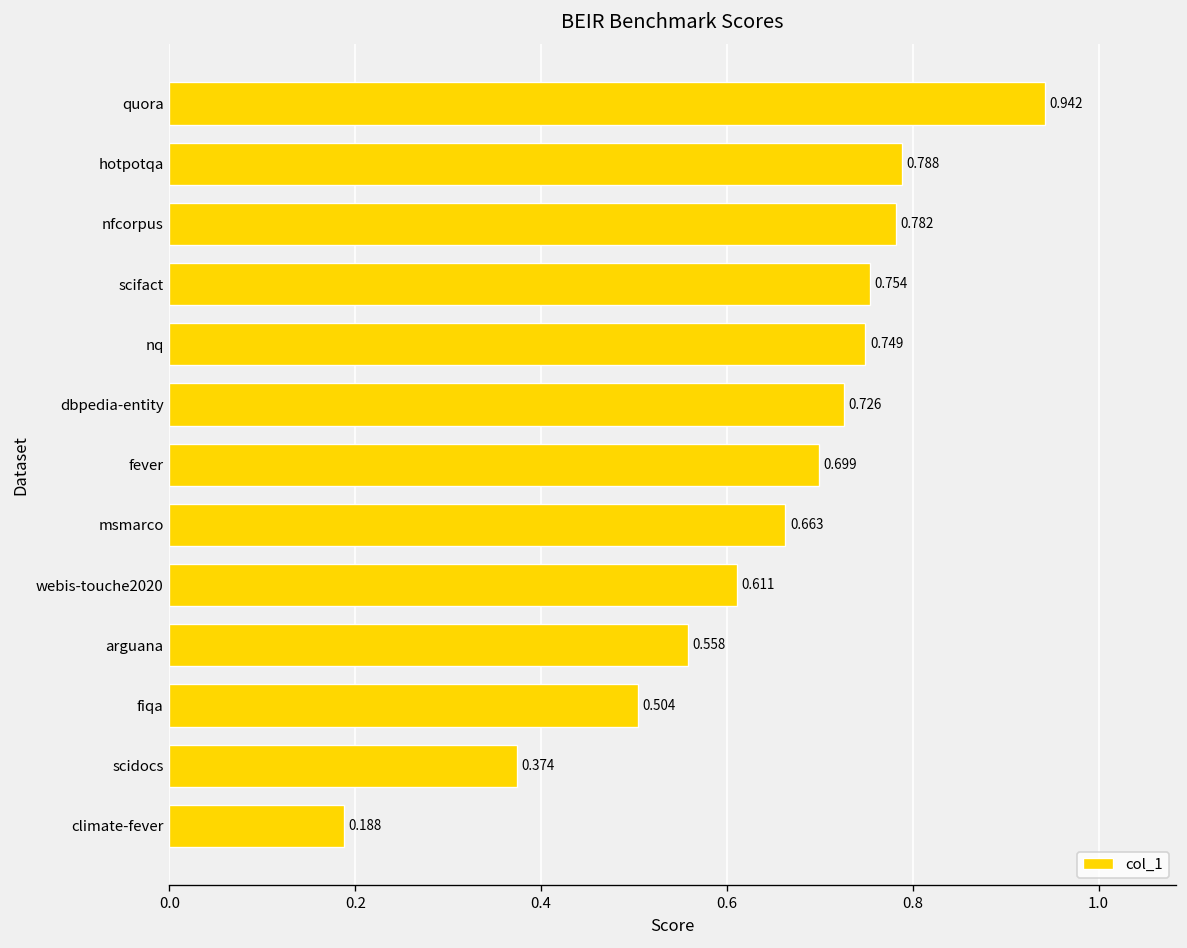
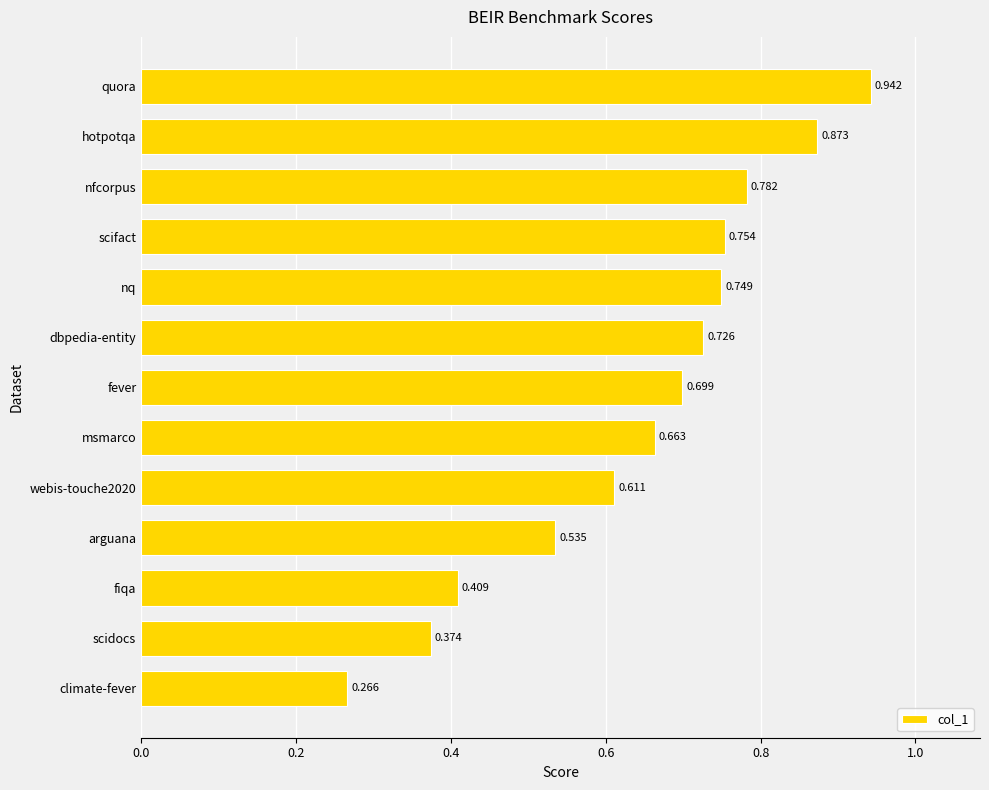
  {
    "quora": 0.942,
-   "hotpotqa": 0.788,
+   "hotpotqa": 0.873,
    "nfcorpus": 0.782,
    "scifact": 0.754,
    "nq": 0.749,
    "dbpedia-entity": 0.726,
    "fever": 0.699,
    "msmarco": 0.663,
    "webis-touche2020": 0.611,
-   "arguana": 0.558,
-   "fiqa": 0.504,
+   "arguana": 0.535,
+   "fiqa": 0.409,
    "scidocs": 0.374,
-   "climate-fever": 0.188
+   "climate-fever": 0.266
  }
